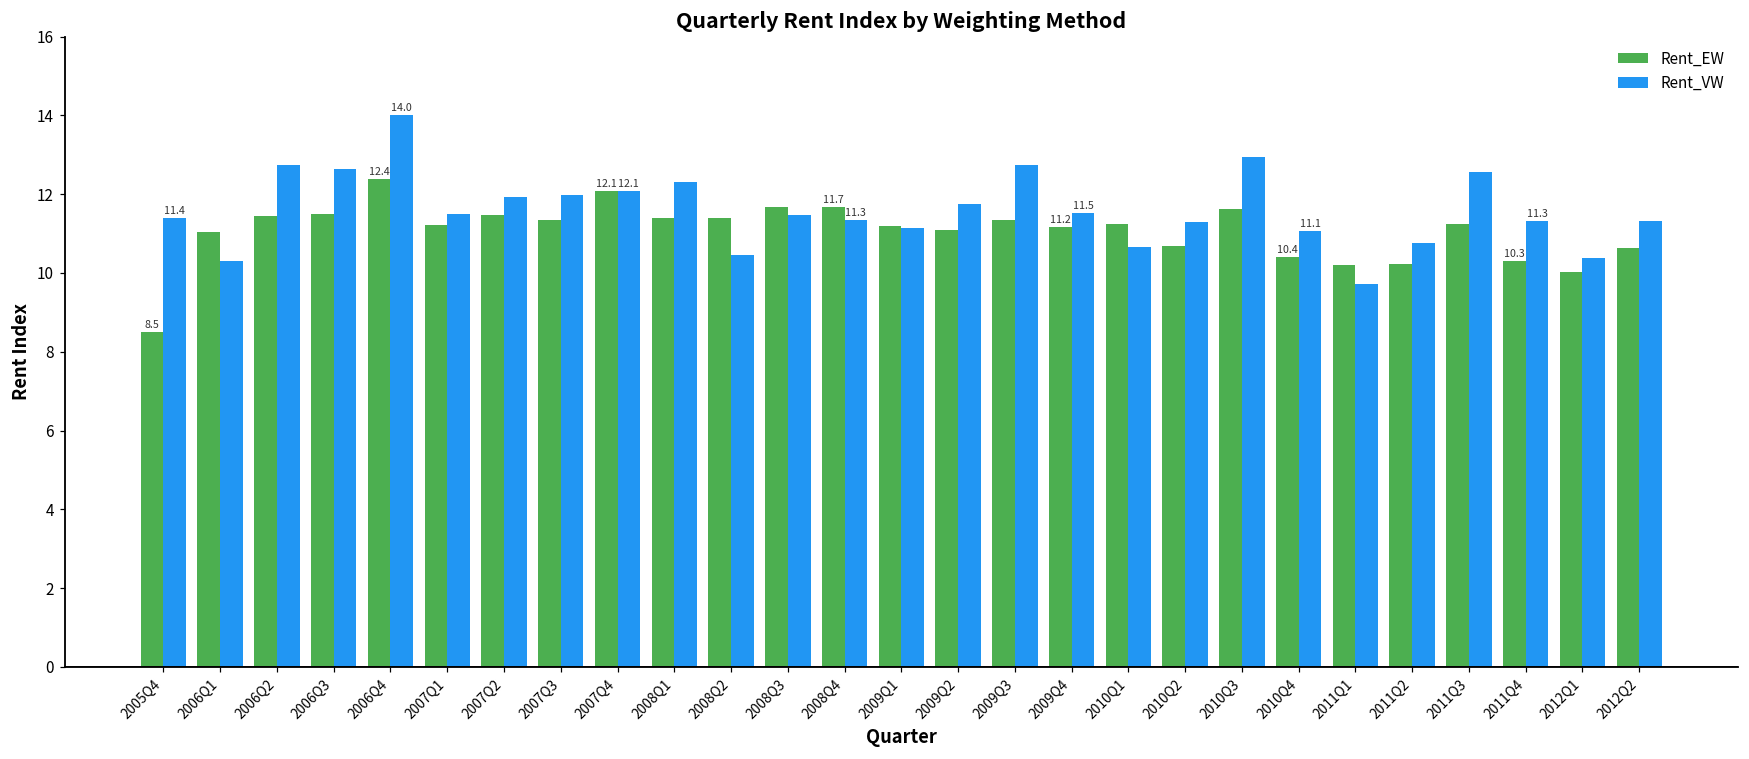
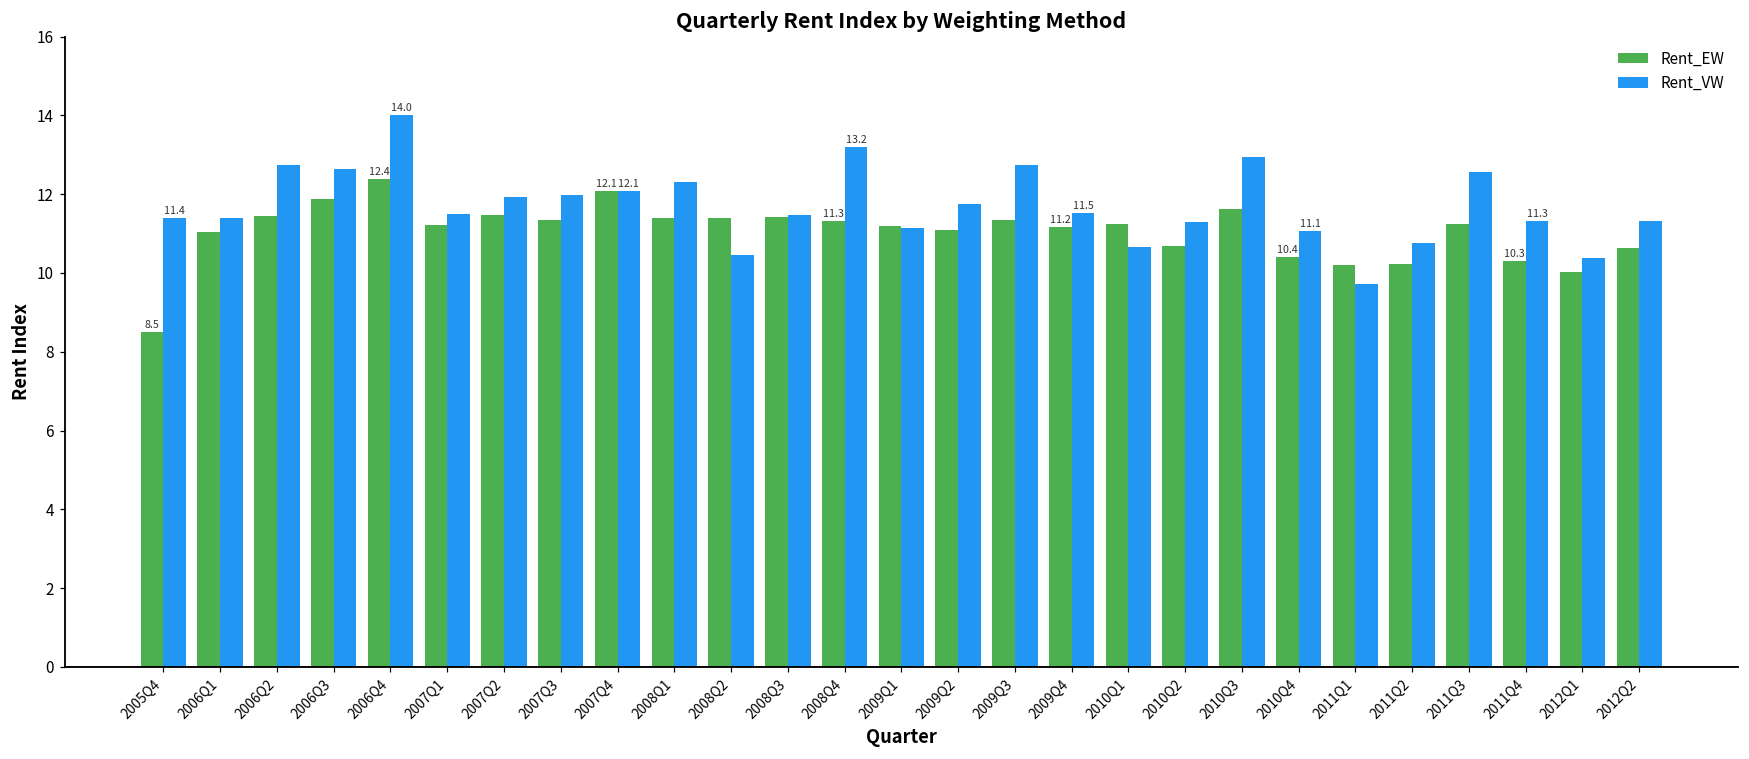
  {
    "Rent_EW": {
      "2005Q4": 8.5,
-     "2006Q3": 11.5,
+     "2006Q3": 11.9,
      "2006Q4": 12.4,
      "2007Q4": 12.1,
-     "2008Q3": 11.7,
-     "2008Q4": 11.7,
+     "2008Q3": 11.4,
+     "2008Q4": 11.3,
      "2009Q4": 11.2,
      "2010Q4": 10.4,
      "2011Q4": 10.3
    },
    "Rent_VW": {
      "2005Q4": 11.4,
-     "2006Q1": 10.3,
+     "2006Q1": 11.4,
      "2006Q4": 14.0,
      "2007Q4": 12.1,
-     "2008Q4": 11.3,
+     "2008Q4": 13.2,
      "2009Q4": 11.5,
      "2010Q4": 11.1,
      "2011Q4": 11.3
    }
  }
